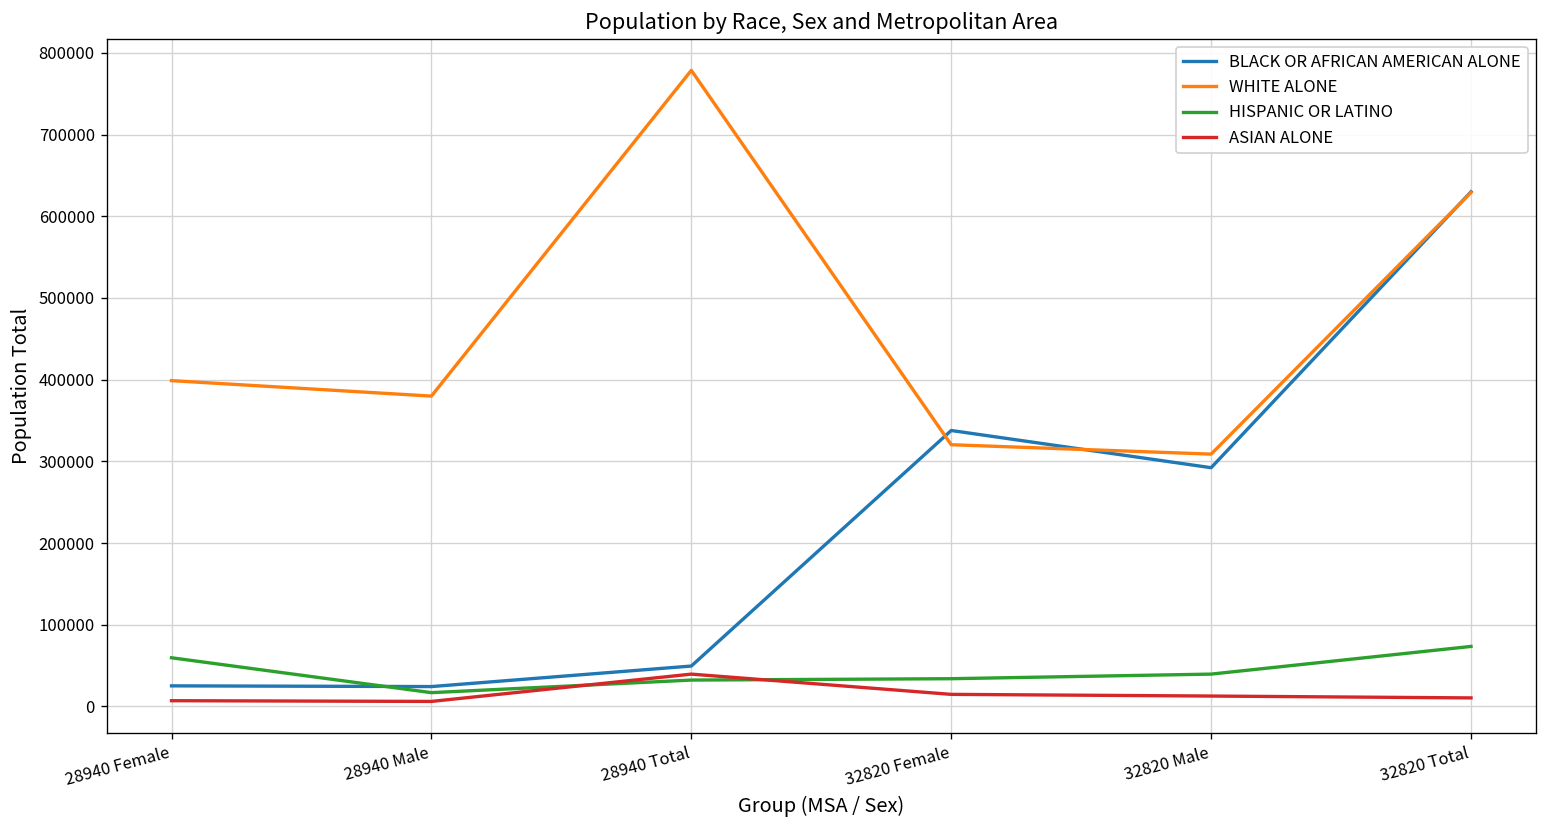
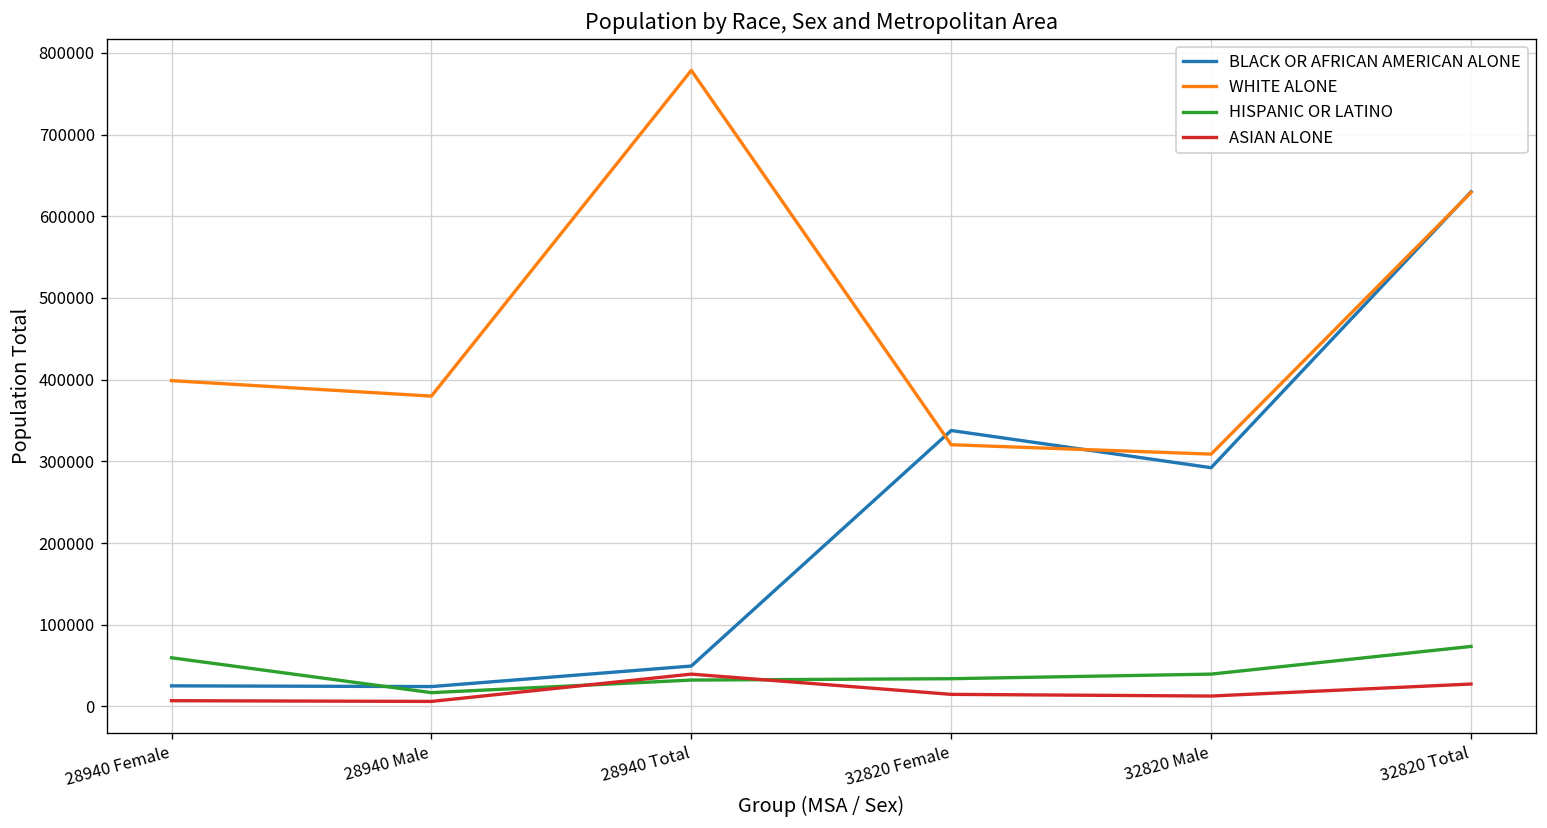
  {
    "BLACK OR AFRICAN AMERICAN ALONE": {
      "28940 Female": 30000,
      "28940 Male": 20000,
      "28940 Total": 50000,
      "32820 Female": 340000,
      "32820 Male": 290000
    },
    "WHITE ALONE": {
      "28940 Female": 400000,
      "28940 Male": 380000,
      "28940 Total": 780000,
      "32820 Female": 320000,
      "32820 Male": 310000
    },
    "HISPANIC OR LATINO": {
      "28940 Female": 60000,
      "28940 Male": 20000,
      "28940 Total": 30000,
      "32820 Female": 30000,
      "32820 Male": 40000,
      "32820 Total": 70000
    },
    "ASIAN ALONE": {
      "28940 Female": 10000,
      "28940 Male": 10000,
      "28940 Total": 40000,
      "32820 Female": 10000,
      "32820 Male": 10000,
-     "32820 Total": 10000
+     "32820 Total": 30000
    }
  }
